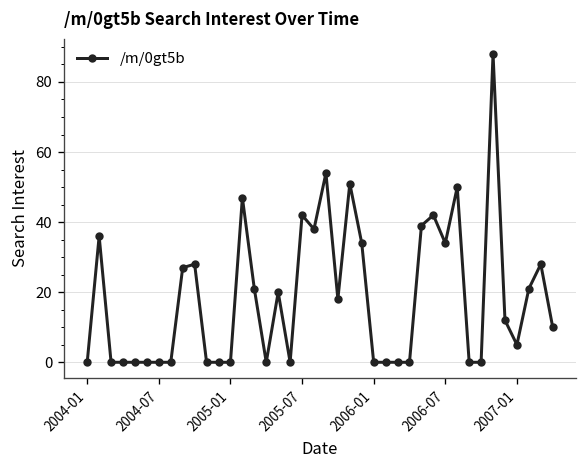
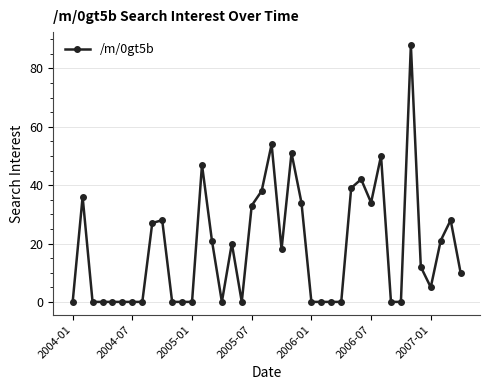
  {
    "2004-01": 0,
    "2004-07": 0,
    "2005-01": 0,
-   "2005-07": 42,
+   "2005-07": 33,
    "2006-01": 0,
    "2006-07": 34,
    "2007-01": 5
  }
